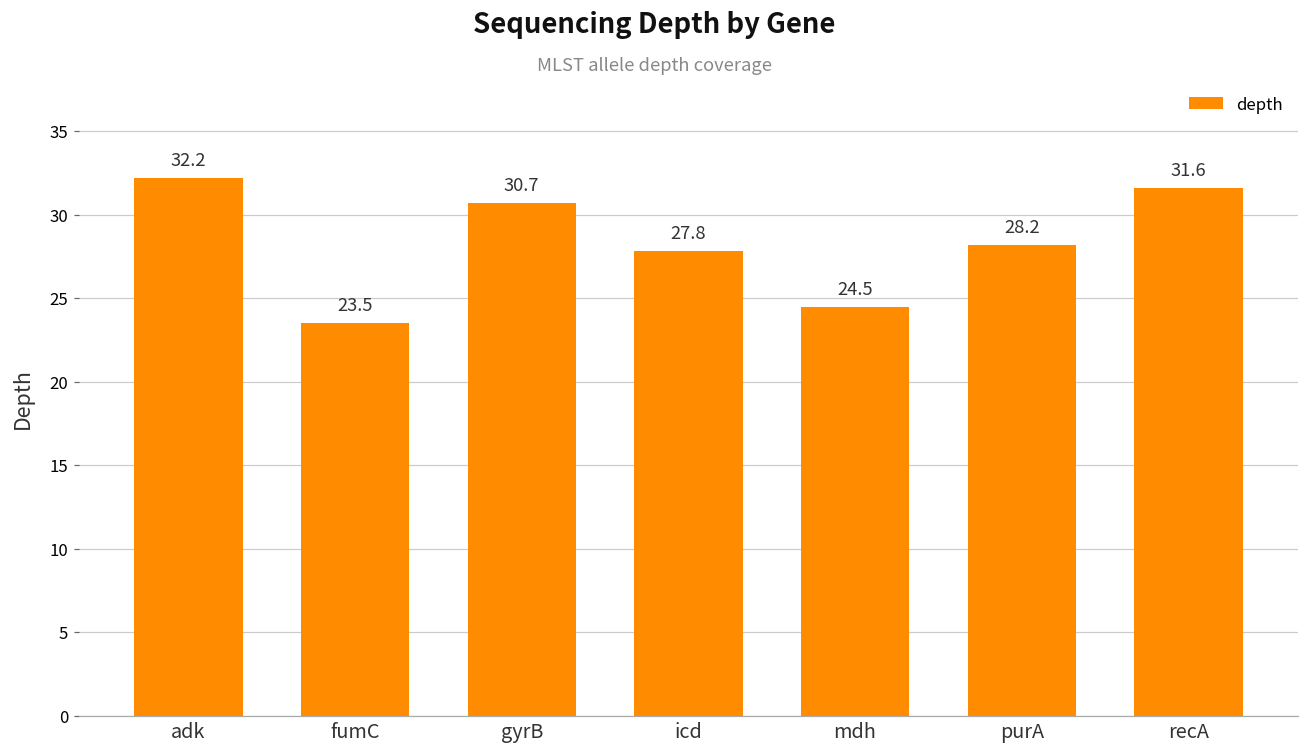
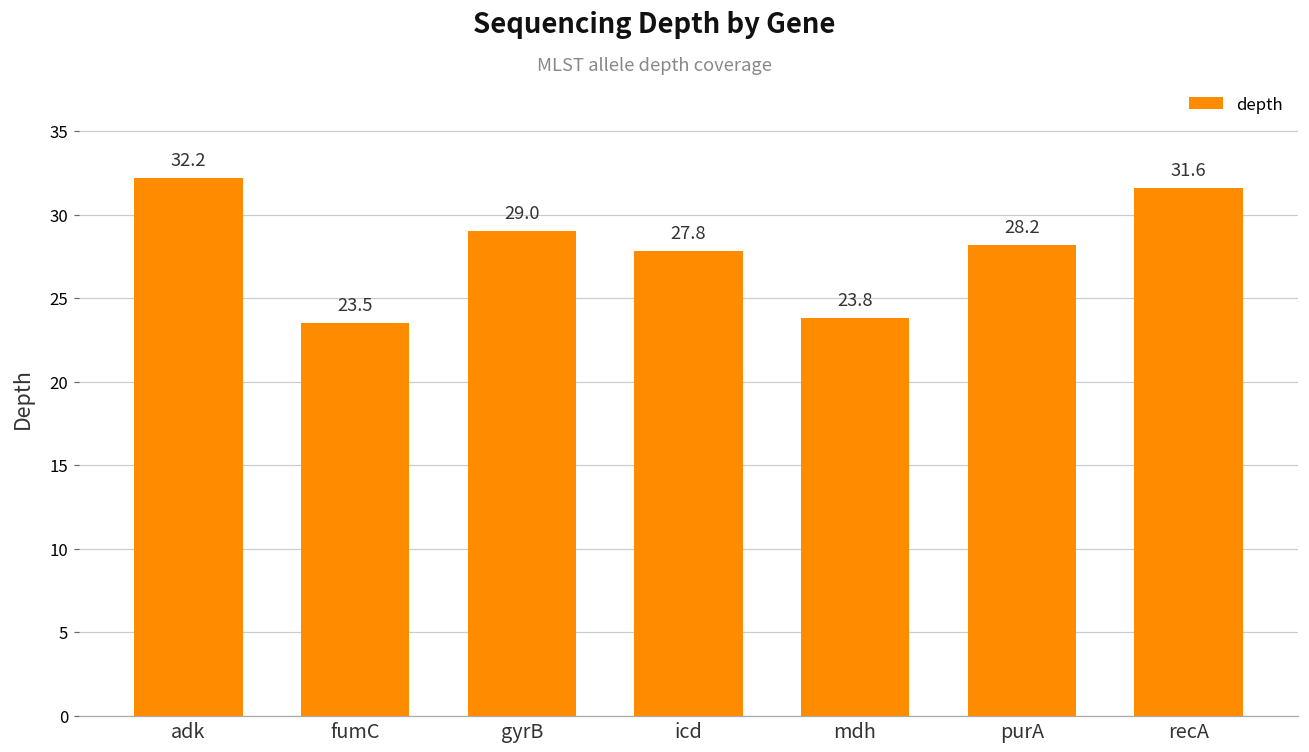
  {
    "adk": 32.2,
    "fumC": 23.5,
-   "gyrB": 30.7,
+   "gyrB": 29.0,
    "icd": 27.8,
-   "mdh": 24.5,
+   "mdh": 23.8,
    "purA": 28.2,
    "recA": 31.6
  }
